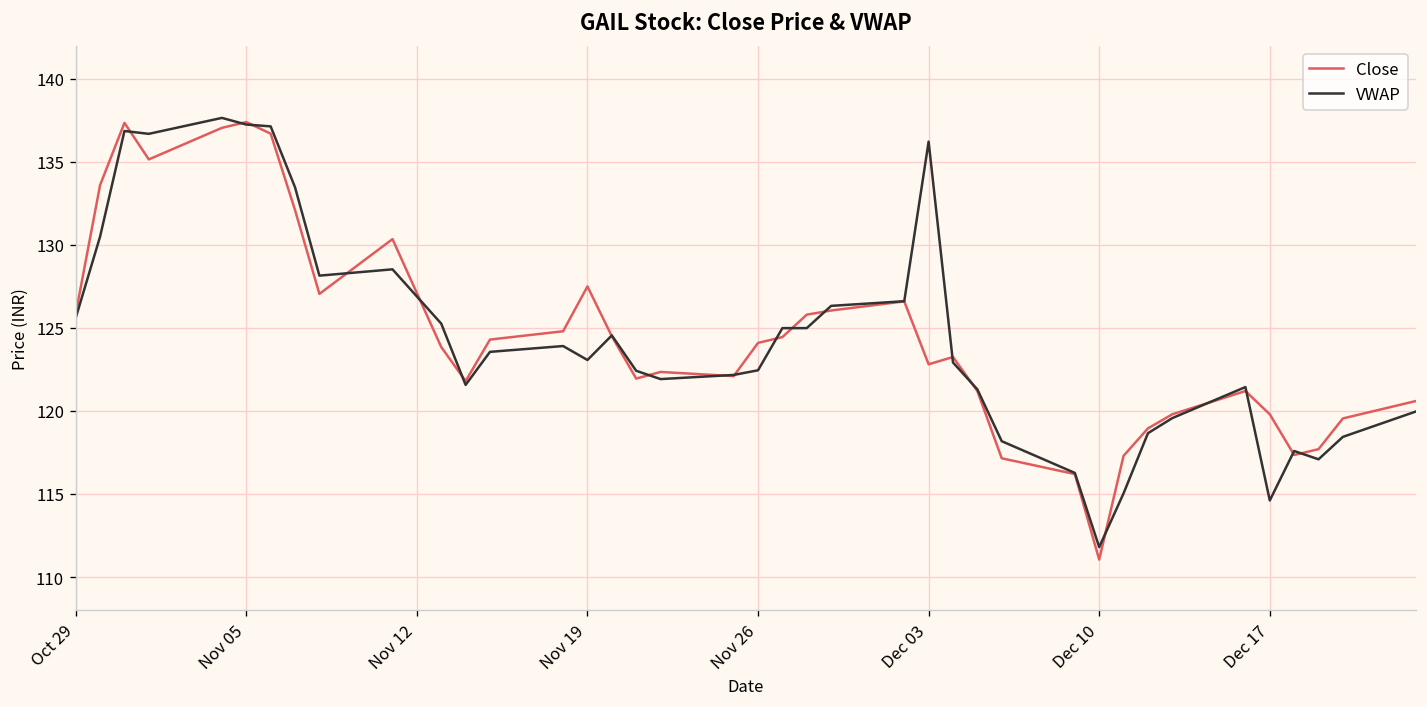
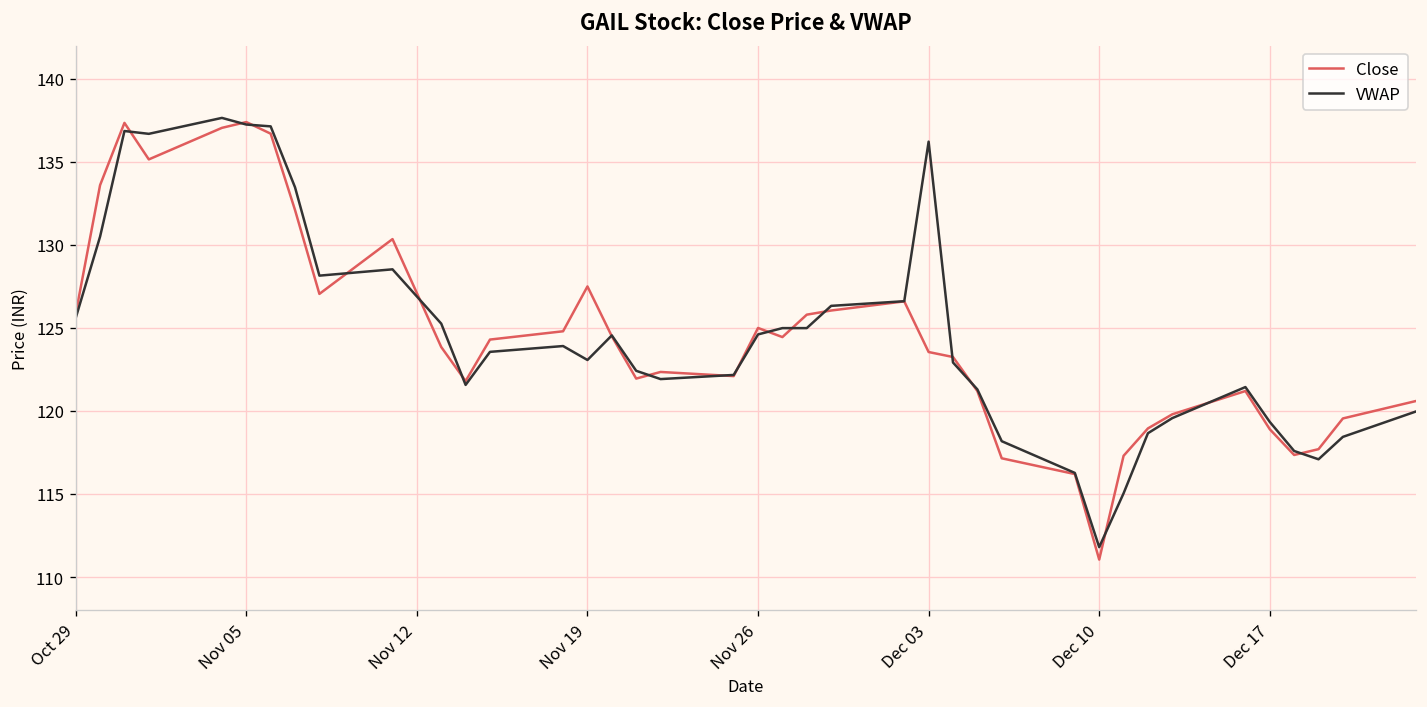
  {
    "Close": {
      "Oct 29": 125.9,
      "Nov 19": 127.5,
-     "Nov 26": 124.1,
-     "Dec 03": 122.8,
+     "Nov 26": 125.0,
+     "Dec 03": 123.6,
      "Dec 10": 111.1,
-     "Dec 17": 119.8
+     "Dec 17": 118.9
    },
    "VWAP": {
      "Oct 29": 125.6,
      "Nov 19": 123.1,
-     "Nov 26": 122.5,
+     "Nov 26": 124.6,
      "Dec 03": 136.2,
      "Dec 10": 111.8,
-     "Dec 17": 114.6
+     "Dec 17": 119.3
    }
  }
